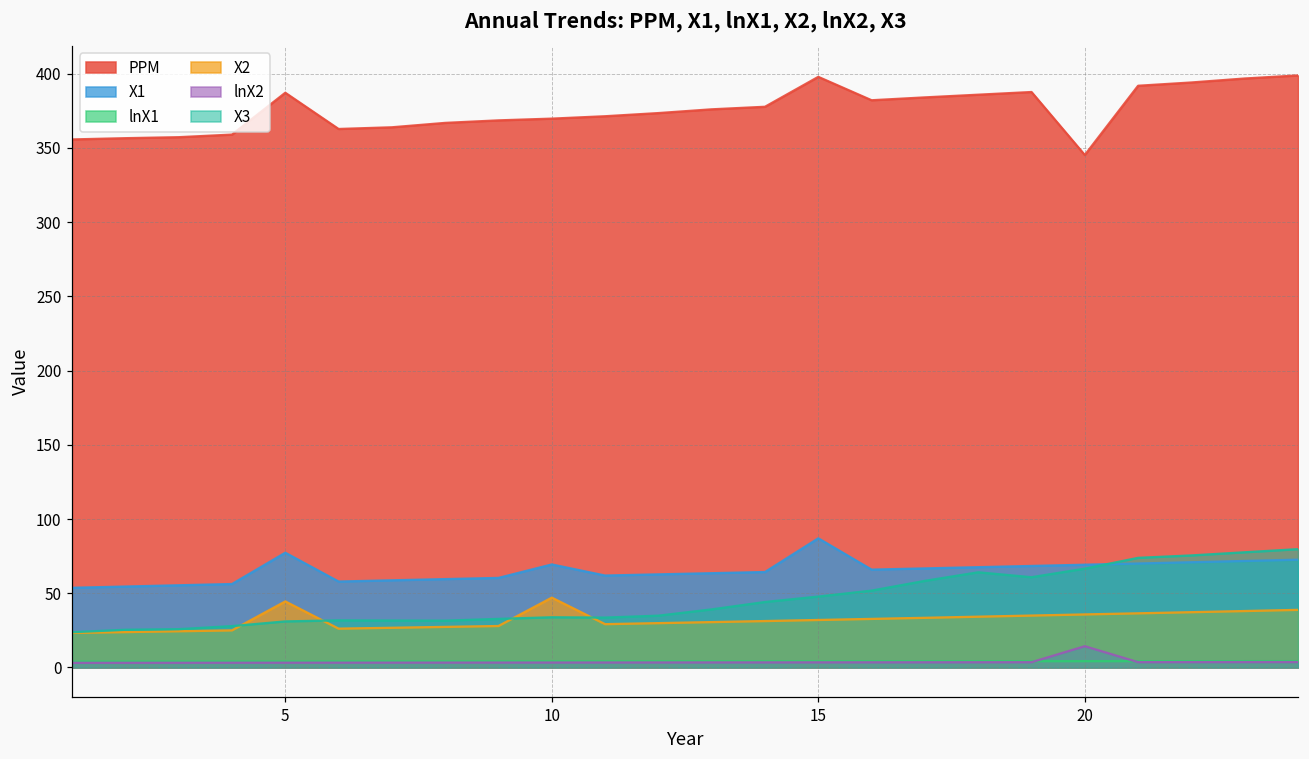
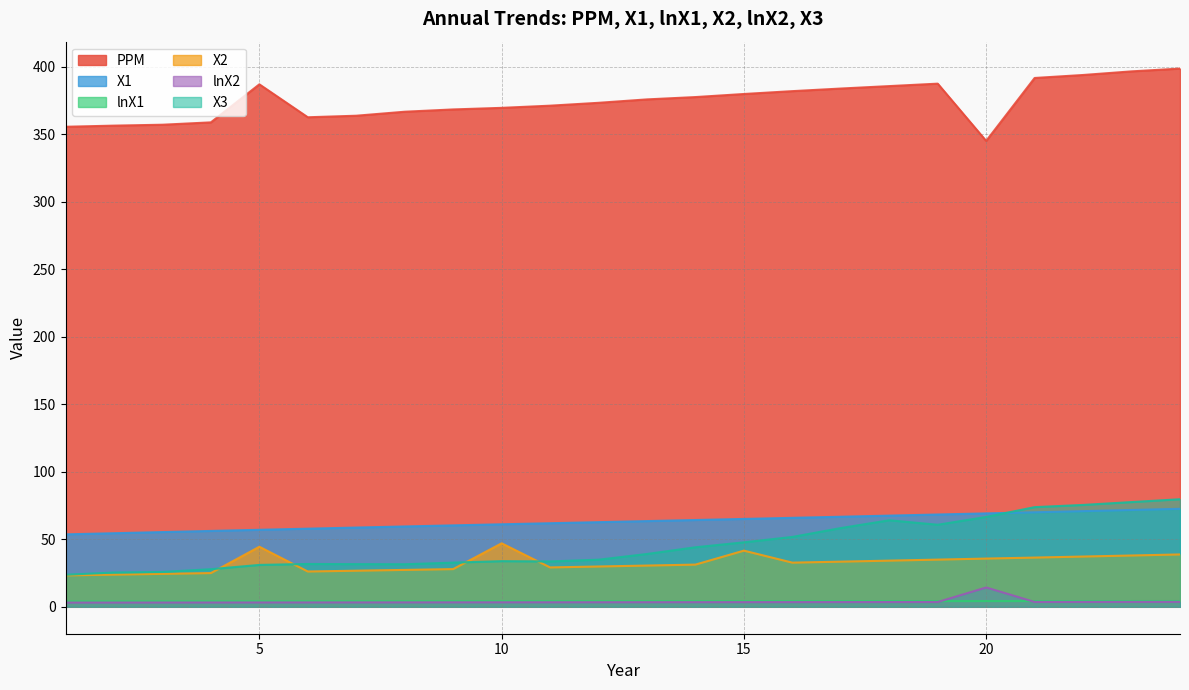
  {
    "PPM": {
      "5": 387,
      "10": 370,
-     "15": 398,
+     "15": 380,
      "20": 345
    },
    "X1": {
-     "5": 77,
-     "10": 69,
-     "15": 87,
+     "5": 57,
+     "10": 61,
+     "15": 65,
      "20": 69
    },
    "X2": {
      "5": 45,
      "10": 47,
-     "15": 32,
+     "15": 42,
      "20": 36
    },
    "lnX2": {
      "20": 14
    }
  }
